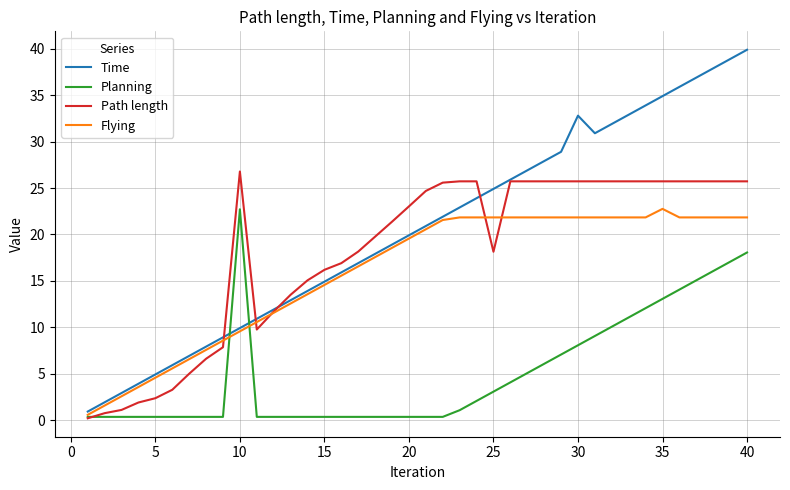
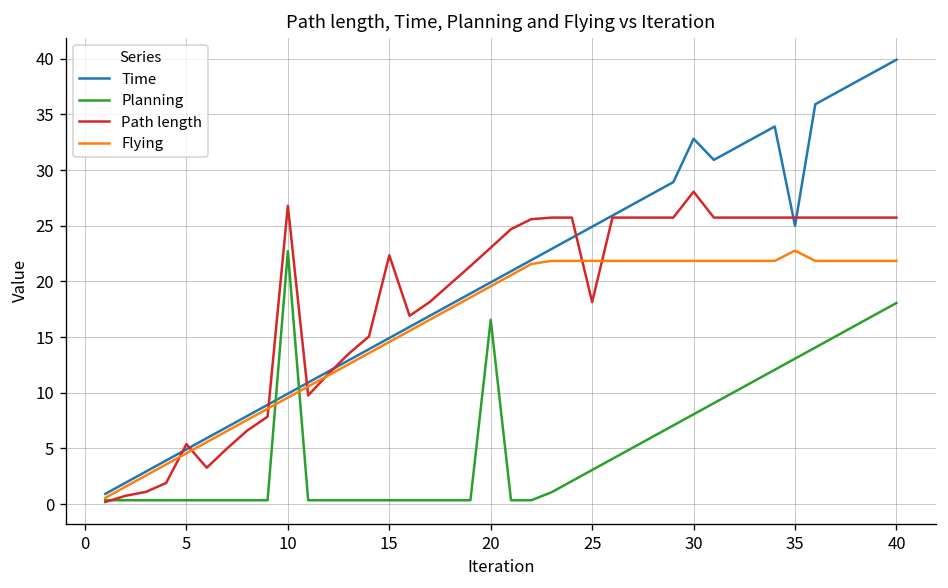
  {
    "Time": {
      "5": 5,
      "10": 10,
      "15": 15,
      "20": 20,
      "25": 25,
      "30": 33,
-     "35": 35,
+     "35": 25,
      "40": 40
    },
    "Planning": {
      "5": 0,
      "10": 23,
      "15": 0,
-     "20": 0,
+     "20": 17,
      "25": 3,
      "30": 8,
      "35": 13,
      "40": 18
    },
    "Path length": {
-     "5": 2,
+     "5": 5,
      "10": 27,
-     "15": 16,
+     "15": 22,
      "20": 23,
      "25": 18,
-     "30": 26,
+     "30": 28,
      "35": 26,
      "40": 26
    },
    "Flying": {
      "5": 5,
      "10": 10,
      "15": 15,
      "20": 20,
      "25": 22,
      "30": 22,
      "35": 23,
      "40": 22
    }
  }
